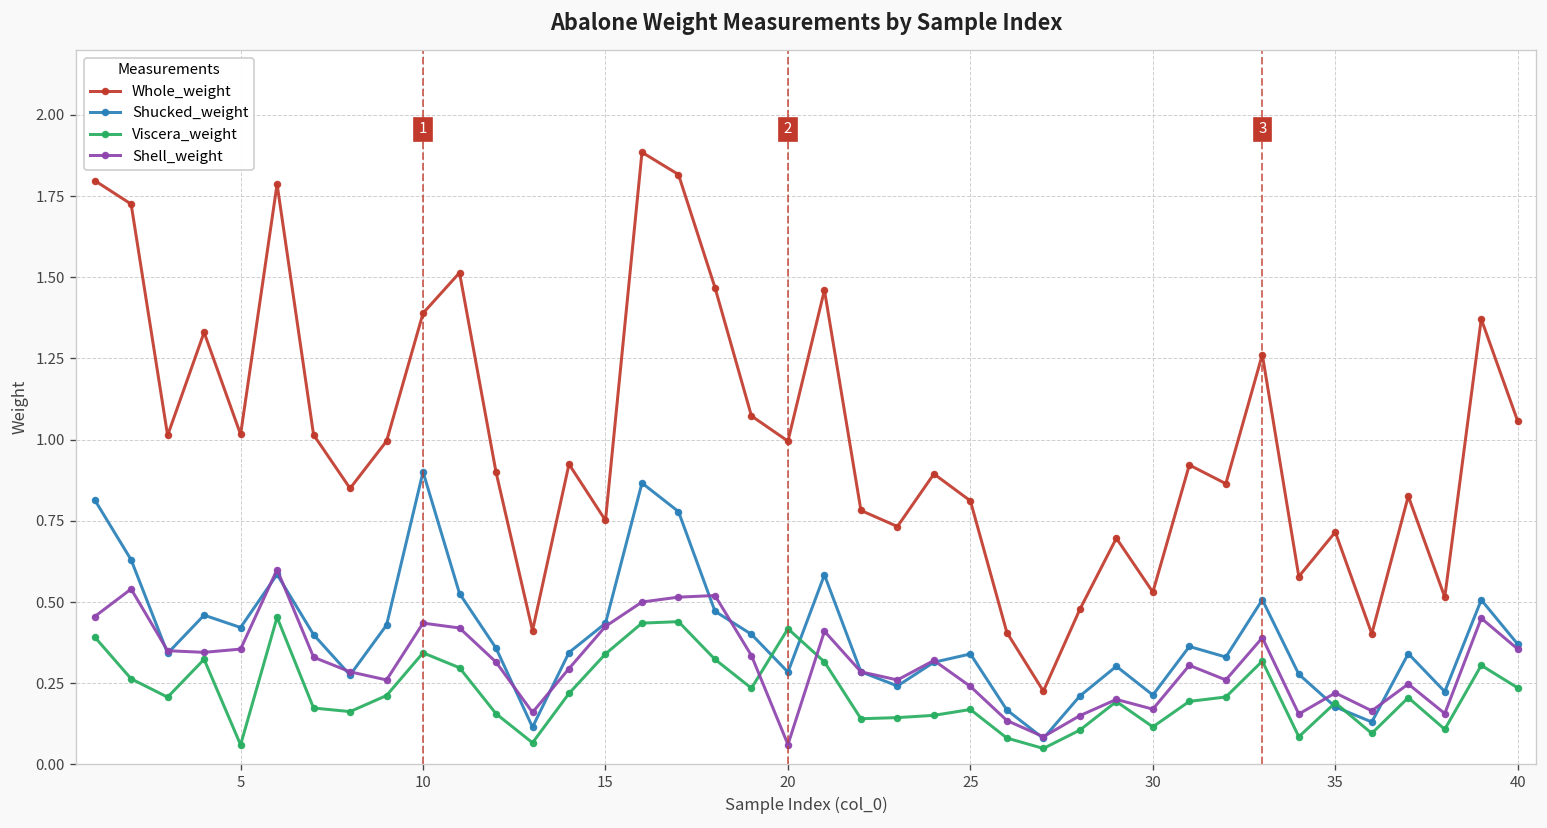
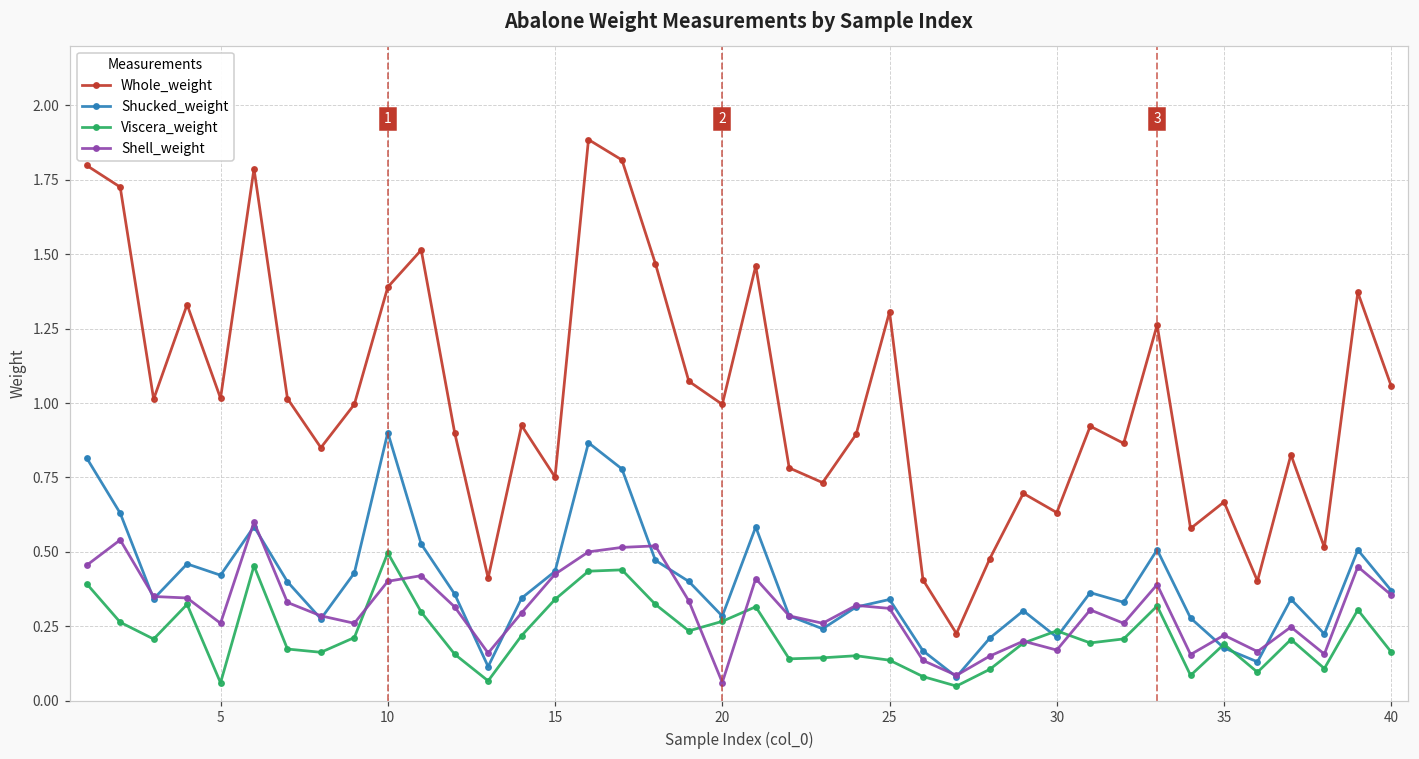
  {
    "Whole_weight": {
      "5": 1.02,
      "10": 1.39,
      "15": 0.75,
      "20": 1.00,
-     "25": 0.81,
-     "30": 0.53,
-     "35": 0.72,
+     "25": 1.31,
+     "30": 0.63,
+     "35": 0.67,
      "40": 1.06
    },
    "Shucked_weight": {
      "5": 0.42,
      "10": 0.90,
      "15": 0.43,
      "20": 0.28,
      "25": 0.34,
      "30": 0.21,
      "35": 0.18,
      "40": 0.37
    },
    "Viscera_weight": {
      "5": 0.06,
-     "10": 0.34,
+     "10": 0.50,
      "15": 0.34,
-     "20": 0.42,
-     "25": 0.17,
-     "30": 0.12,
+     "20": 0.27,
+     "25": 0.14,
+     "30": 0.23,
      "35": 0.19,
-     "40": 0.24
+     "40": 0.16
    },
    "Shell_weight": {
-     "5": 0.36,
-     "10": 0.44,
+     "5": 0.26,
+     "10": 0.40,
      "15": 0.43,
      "20": 0.06,
-     "25": 0.24,
+     "25": 0.31,
      "30": 0.17,
      "35": 0.22,
      "40": 0.36
    }
  }
